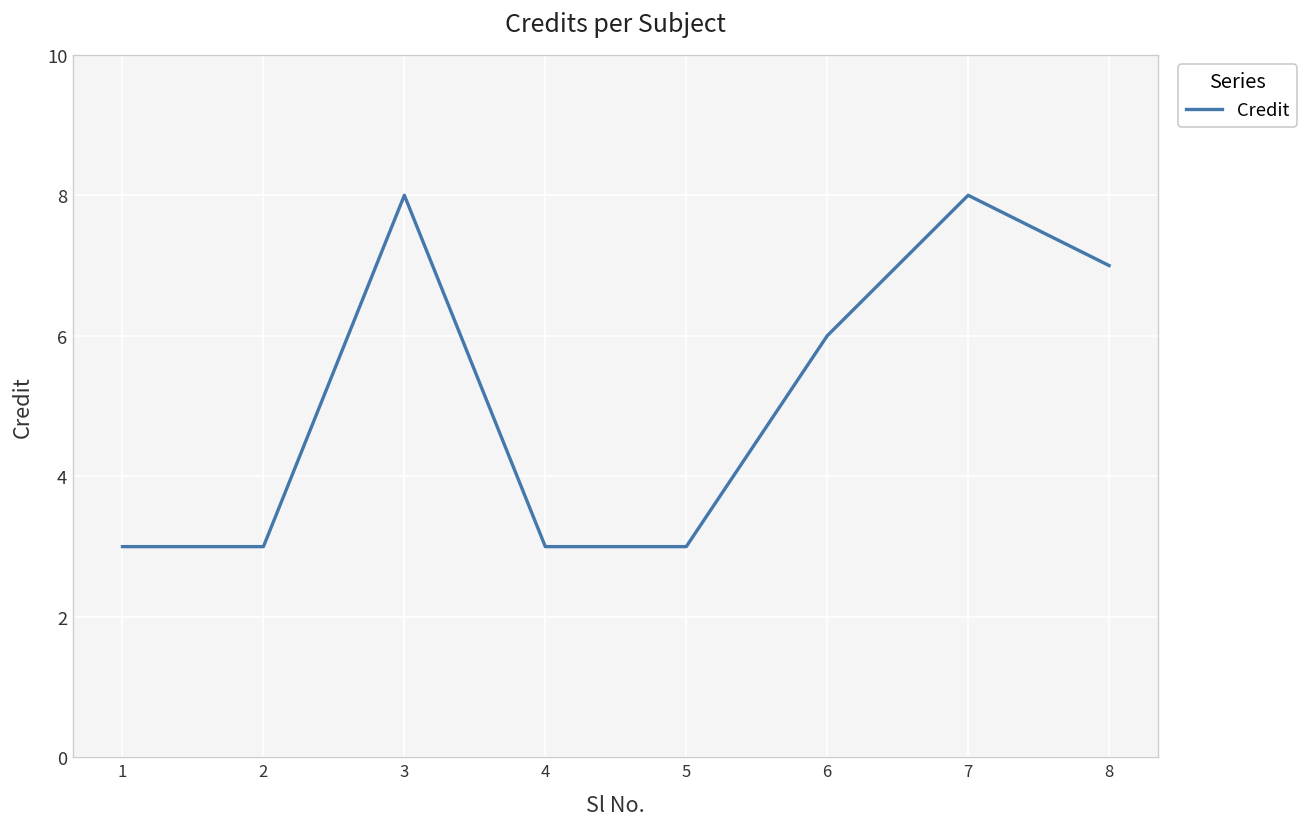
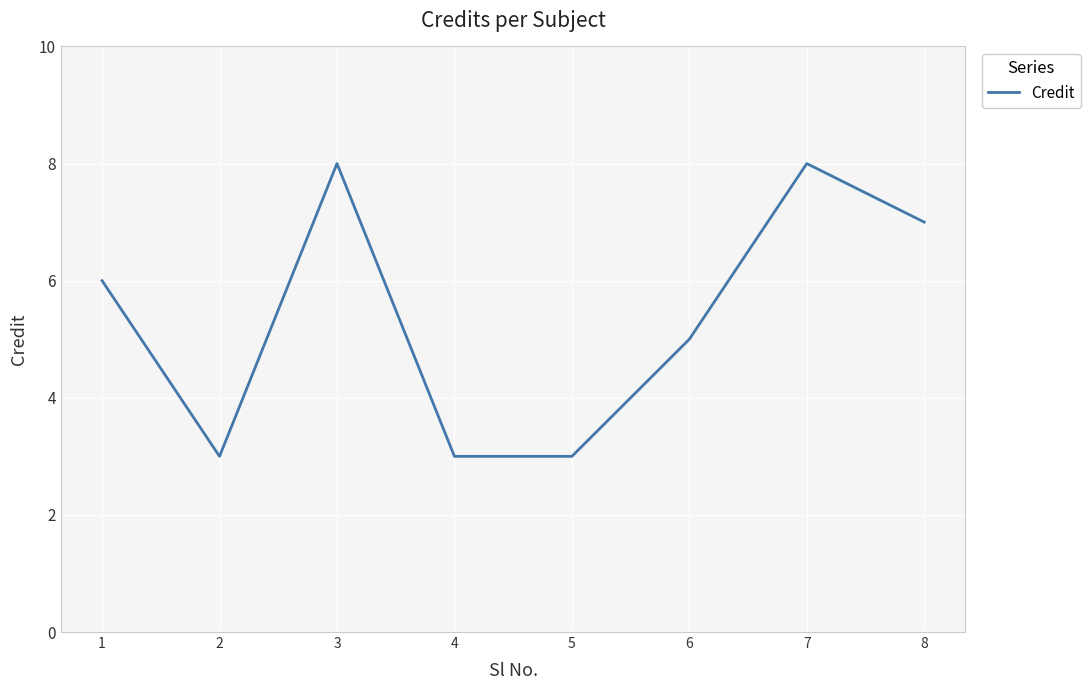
  {
-   "1": 3,
+   "1": 6,
    "2": 3,
    "3": 8,
    "4": 3,
    "5": 3,
-   "6": 6,
+   "6": 5,
    "7": 8,
    "8": 7
  }
